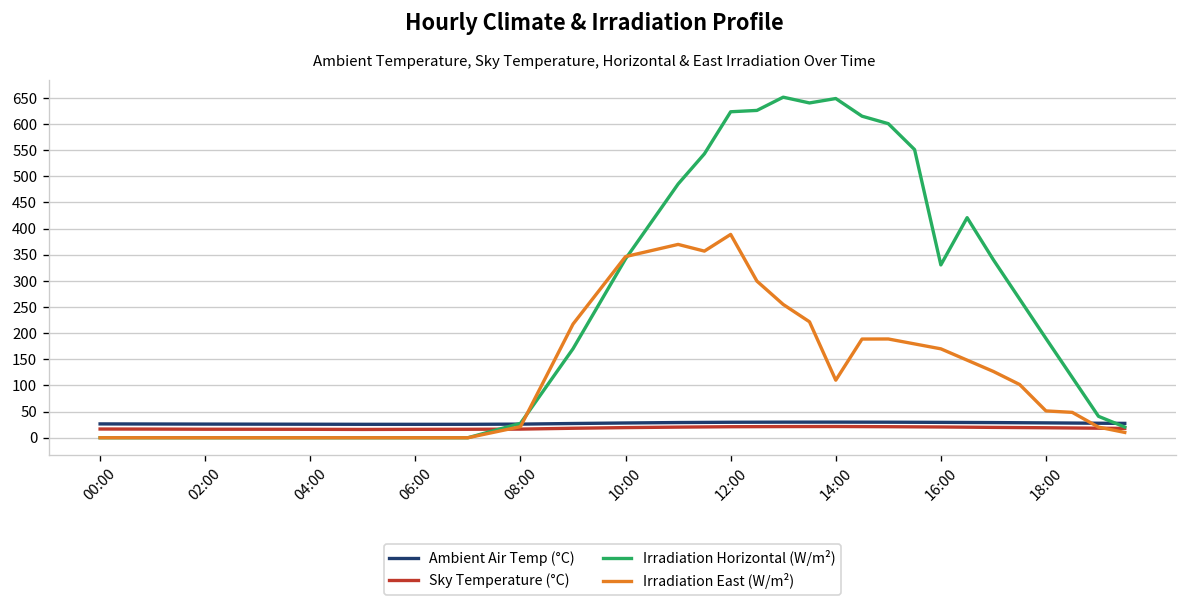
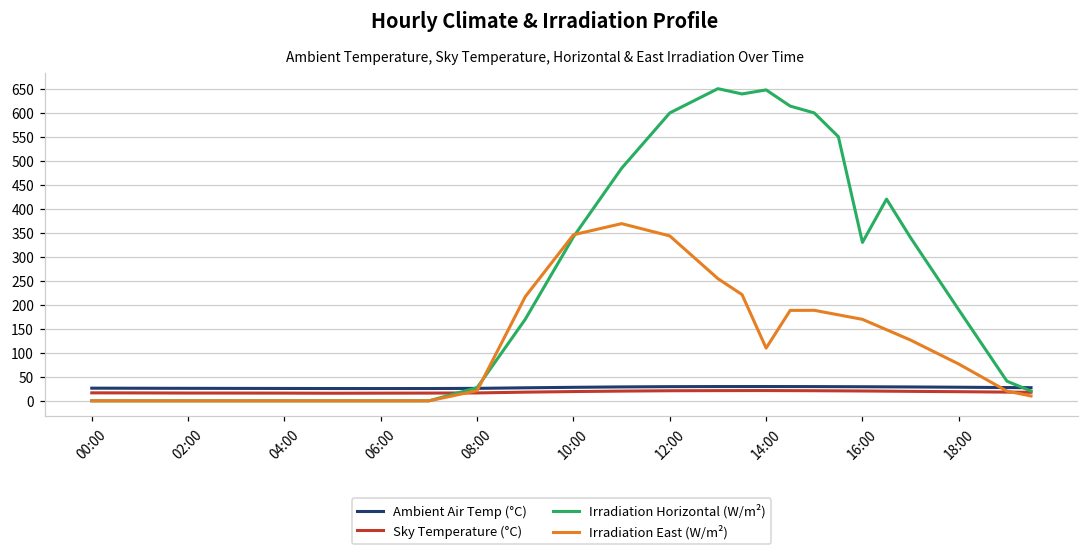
  {
    "Ambient Air Temp (°C)": {
      "00:00": 30,
      "02:00": 30,
      "04:00": 30,
      "06:00": 30,
      "10:00": 30,
      "12:00": 30,
      "14:00": 30,
      "16:00": 30,
      "18:00": 30
    },
    "Sky Temperature (°C)": {
      "00:00": 20,
      "02:00": 20,
      "04:00": 20,
      "06:00": 20,
      "10:00": 20,
      "12:00": 20,
      "14:00": 20,
      "16:00": 20,
      "18:00": 20
    },
    "Irradiation Horizontal (W/m²)": {
-     "12:00": 620,
+     "12:00": 600,
      "14:00": 650,
      "16:00": 330,
      "18:00": 190
    },
    "Irradiation East (W/m²)": {
-     "12:00": 390,
+     "12:00": 340,
      "14:00": 110,
      "16:00": 170,
-     "18:00": 50
+     "18:00": 80
    }
  }
